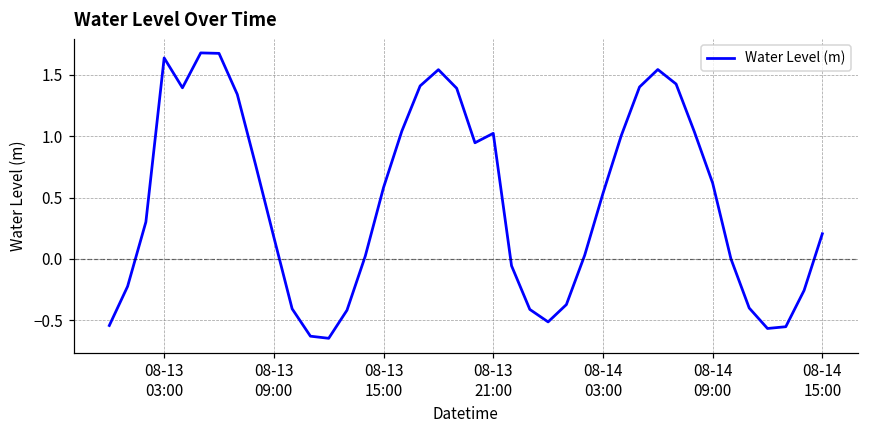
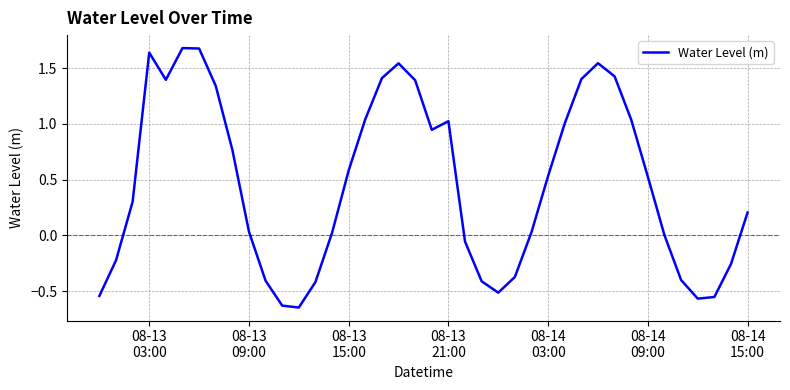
  {
    "08-13 03:00": 1.64,
-   "08-13 09:00": 0.18,
+   "08-13 09:00": 0.03,
    "08-13 15:00": 0.58,
    "08-13 21:00": 1.02,
    "08-14 03:00": 0.53,
-   "08-14 09:00": 0.62,
+   "08-14 09:00": 0.53,
    "08-14 15:00": 0.20
  }
